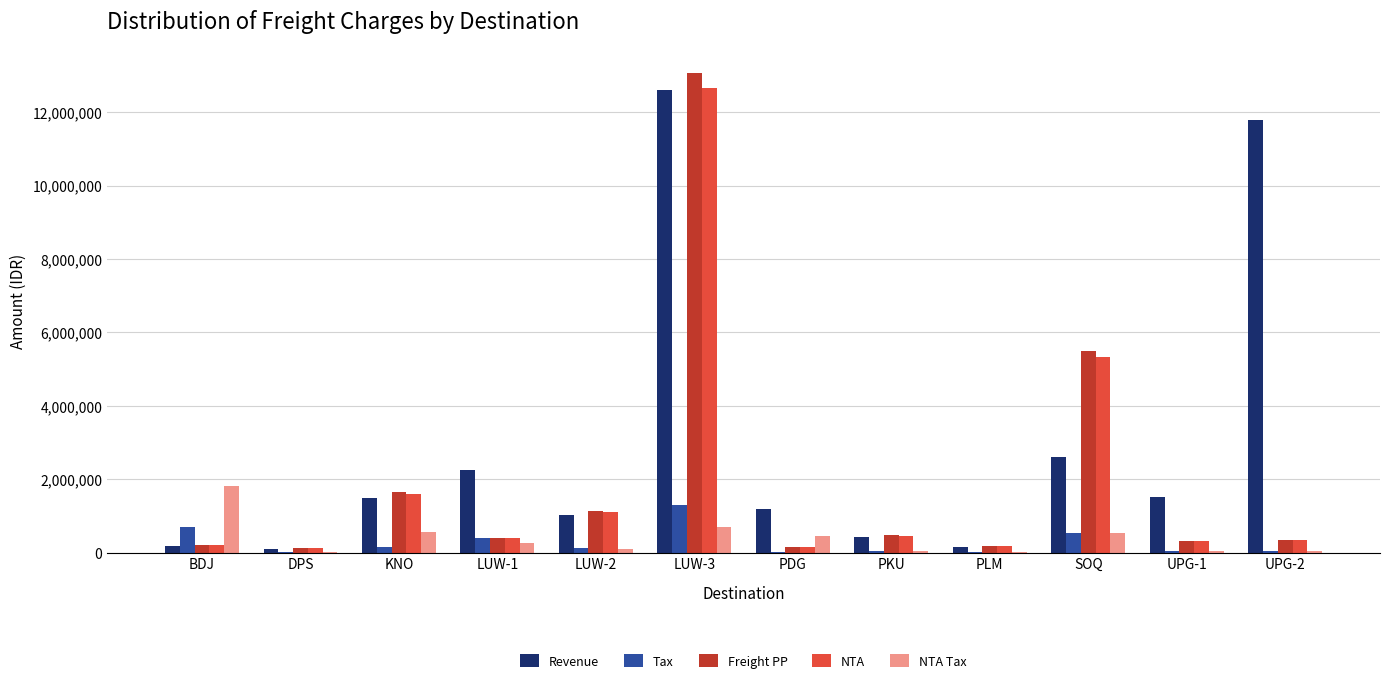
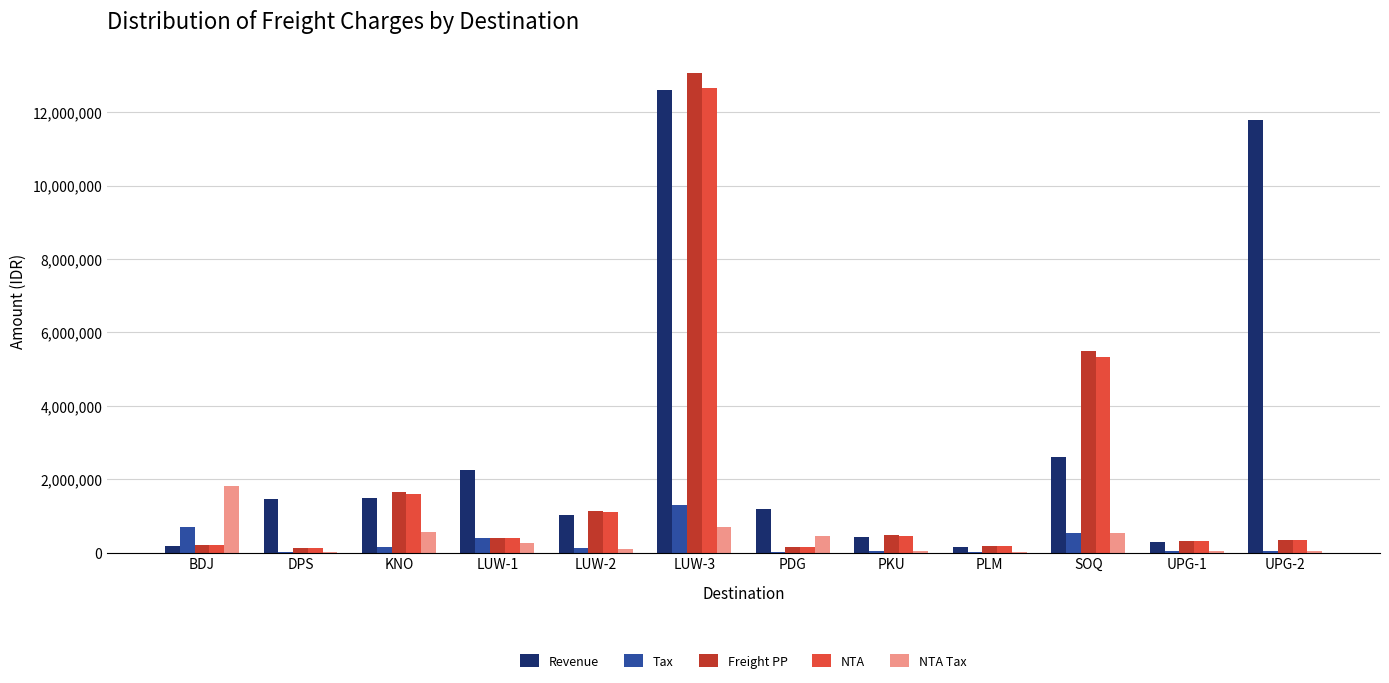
  {
    "Revenue": {
      "BDJ": "200,000",
-     "DPS": "100,000",
+     "DPS": "1,500,000",
      "KNO": "1,500,000",
      "LUW-1": "2,300,000",
      "LUW-2": "1,000,000",
      "LUW-3": "12,600,000",
      "PDG": "1,200,000",
      "PKU": "400,000",
      "PLM": "100,000",
      "SOQ": "2,600,000",
-     "UPG-1": "1,500,000",
+     "UPG-1": "300,000",
      "UPG-2": "11,800,000"
    },
    "Tax": {
      "BDJ": "700,000",
      "KNO": "200,000",
      "LUW-1": "400,000",
      "LUW-2": "100,000",
      "LUW-3": "1,300,000",
      "SOQ": "500,000"
    },
    "NTA Tax": {
      "BDJ": "1,800,000",
      "KNO": "600,000",
      "LUW-1": "300,000",
      "LUW-2": "100,000",
      "LUW-3": "700,000",
      "PDG": "500,000",
      "SOQ": "500,000"
    }
  }
